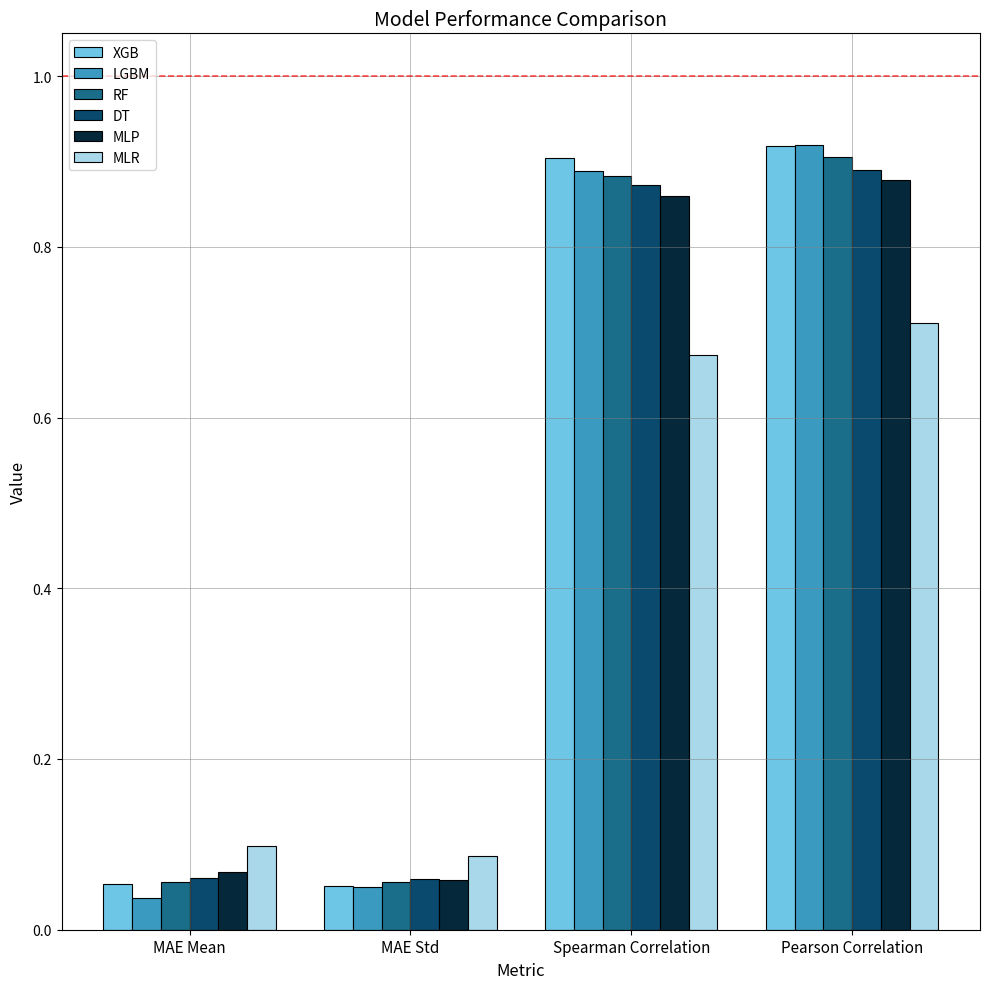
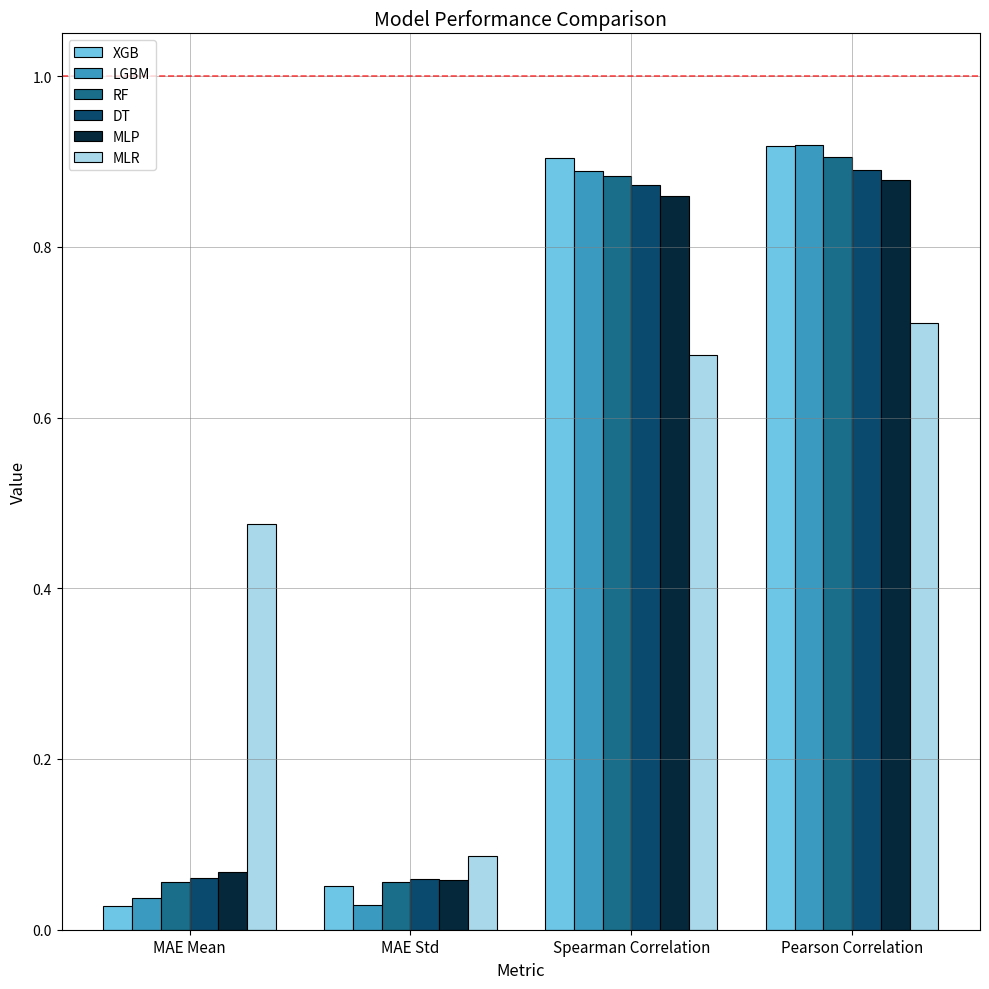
  {
    "XGB": {
-     "MAE Mean": 0.05,
+     "MAE Mean": 0.03,
      "MAE Std": 0.05,
      "Spearman Correlation": 0.90,
      "Pearson Correlation": 0.92
    },
    "LGBM": {
      "MAE Mean": 0.04,
-     "MAE Std": 0.05,
+     "MAE Std": 0.03,
      "Spearman Correlation": 0.89,
      "Pearson Correlation": 0.92
    },
    "MLP": {
      "MAE Mean": 0.07,
      "MAE Std": 0.06,
      "Spearman Correlation": 0.86,
      "Pearson Correlation": 0.88
    },
    "MLR": {
-     "MAE Mean": 0.10,
+     "MAE Mean": 0.47,
      "MAE Std": 0.09,
      "Spearman Correlation": 0.67,
      "Pearson Correlation": 0.71
    }
  }
